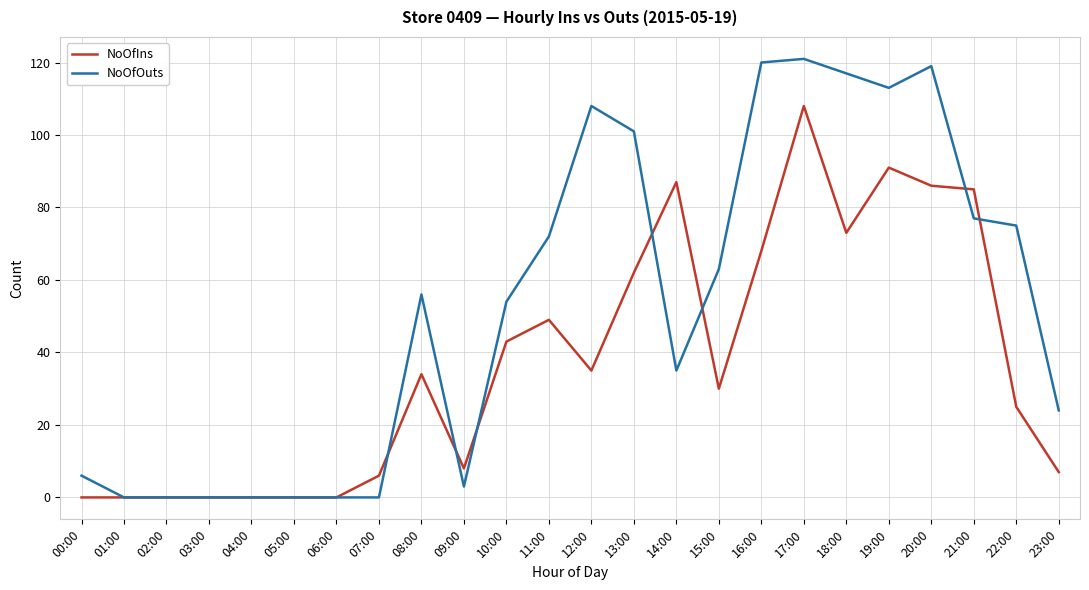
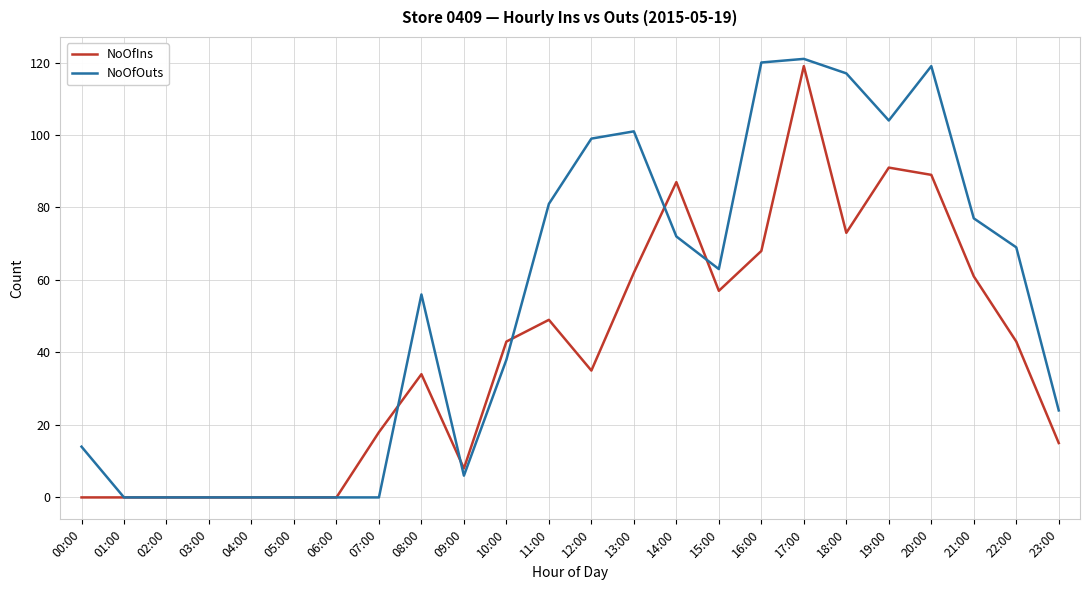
  {
    "NoOfIns": {
      "00:00": 0,
-     "07:00": 6,
+     "07:00": 18,
      "08:00": 34,
      "09:00": 8,
      "10:00": 43,
      "11:00": 49,
      "12:00": 35,
      "13:00": 62,
      "14:00": 87,
-     "15:00": 30,
+     "15:00": 57,
      "16:00": 68,
-     "17:00": 108,
+     "17:00": 119,
      "18:00": 73,
      "19:00": 91,
-     "20:00": 86,
-     "21:00": 85,
-     "22:00": 25,
-     "23:00": 7
+     "20:00": 89,
+     "21:00": 61,
+     "22:00": 43,
+     "23:00": 15
    },
    "NoOfOuts": {
-     "00:00": 6,
+     "00:00": 14,
      "07:00": 0,
      "08:00": 56,
-     "09:00": 3,
-     "10:00": 54,
-     "11:00": 72,
-     "12:00": 108,
+     "09:00": 6,
+     "10:00": 38,
+     "11:00": 81,
+     "12:00": 99,
      "13:00": 101,
-     "14:00": 35,
+     "14:00": 72,
      "15:00": 63,
      "16:00": 120,
      "17:00": 121,
      "18:00": 117,
-     "19:00": 113,
+     "19:00": 104,
      "20:00": 119,
      "21:00": 77,
-     "22:00": 75,
+     "22:00": 69,
      "23:00": 24
    }
  }
